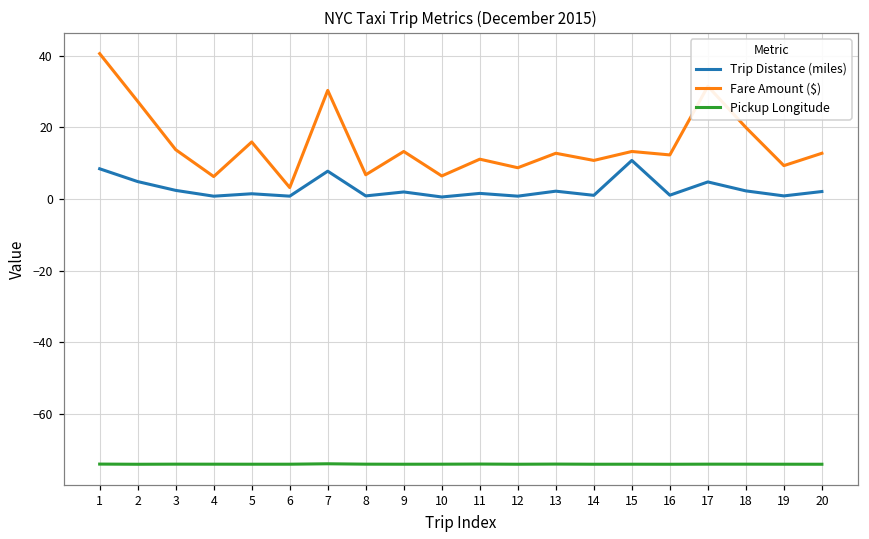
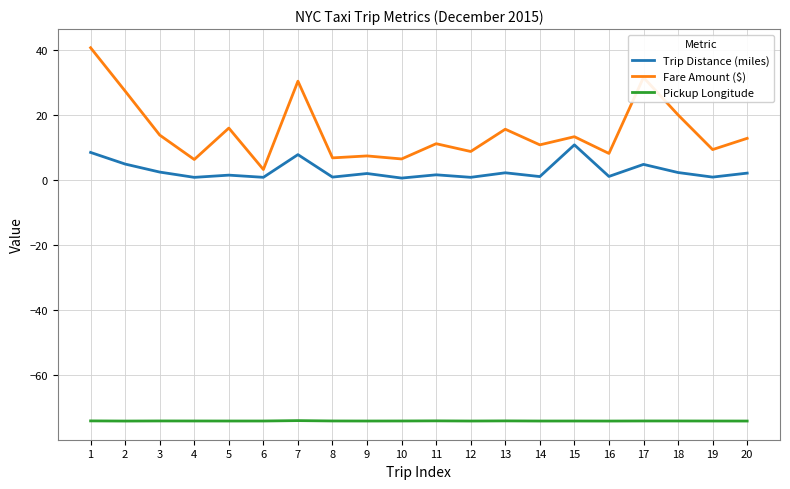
  {
    "Trip Distance (miles)": {
      "1": 8,
      "2": 5,
      "3": 2,
      "4": 1,
      "5": 2,
      "6": 1,
      "7": 8,
      "8": 1,
      "9": 2,
      "10": 1,
      "11": 2,
      "12": 1,
      "13": 2,
      "14": 1,
      "15": 11,
      "16": 1,
      "17": 5,
      "18": 2,
      "19": 1,
      "20": 2
    },
    "Fare Amount ($)": {
      "1": 41,
      "2": 27,
      "3": 14,
      "4": 6,
      "5": 16,
      "6": 3,
      "7": 30,
      "8": 7,
-     "9": 13,
+     "9": 7,
      "10": 6,
      "11": 11,
      "12": 9,
-     "13": 13,
+     "13": 16,
      "14": 11,
      "15": 13,
-     "16": 12,
+     "16": 8,
      "18": 20,
      "19": 9,
      "20": 13
    },
    "Pickup Longitude": {
      "1": -74,
      "2": -74,
      "3": -74,
      "4": -74,
      "5": -74,
      "6": -74,
      "7": -74,
      "8": -74,
      "9": -74,
      "10": -74,
      "11": -74,
      "12": -74,
      "13": -74,
      "14": -74,
      "15": -74,
      "16": -74,
      "17": -74,
      "18": -74,
      "19": -74,
      "20": -74
    }
  }
